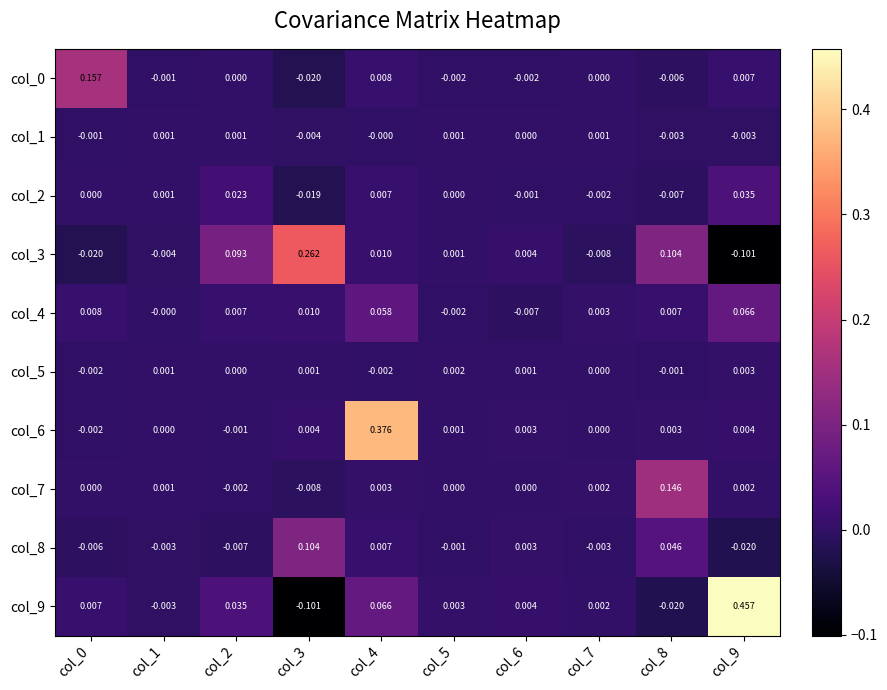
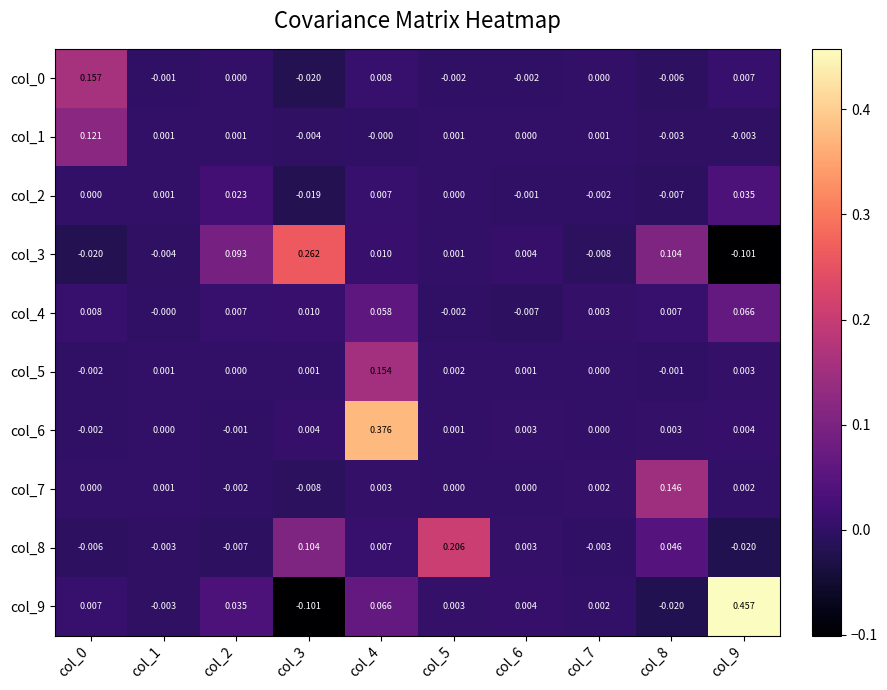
  {
    "col_0": {
      "col_0": 0.157,
      "col_1": -0.001,
      "col_2": 0.000,
      "col_3": -0.020,
      "col_4": 0.008,
      "col_5": -0.002,
      "col_6": -0.002,
      "col_7": 0.000,
      "col_8": -0.006,
      "col_9": 0.007
    },
    "col_1": {
-     "col_0": -0.001,
+     "col_0": 0.121,
      "col_1": 0.001,
      "col_2": 0.001,
      "col_3": -0.004,
      "col_4": -0.000,
      "col_5": 0.001,
      "col_6": 0.000,
      "col_7": 0.001,
      "col_8": -0.003,
      "col_9": -0.003
    },
    "col_2": {
      "col_0": 0.000,
      "col_1": 0.001,
      "col_2": 0.023,
      "col_3": -0.019,
      "col_4": 0.007,
      "col_5": 0.000,
      "col_6": -0.001,
      "col_7": -0.002,
      "col_8": -0.007,
      "col_9": 0.035
    },
    "col_3": {
      "col_0": -0.020,
      "col_1": -0.004,
      "col_2": 0.093,
      "col_3": 0.262,
      "col_4": 0.010,
      "col_5": 0.001,
      "col_6": 0.004,
      "col_7": -0.008,
      "col_8": 0.104,
      "col_9": -0.101
    },
    "col_4": {
      "col_0": 0.008,
      "col_1": -0.000,
      "col_2": 0.007,
      "col_3": 0.010,
      "col_4": 0.058,
      "col_5": -0.002,
      "col_6": -0.007,
      "col_7": 0.003,
      "col_8": 0.007,
      "col_9": 0.066
    },
    "col_5": {
      "col_0": -0.002,
      "col_1": 0.001,
      "col_2": 0.000,
      "col_3": 0.001,
-     "col_4": -0.002,
+     "col_4": 0.154,
      "col_5": 0.002,
      "col_6": 0.001,
      "col_7": 0.000,
      "col_8": -0.001,
      "col_9": 0.003
    },
    "col_6": {
      "col_0": -0.002,
      "col_1": 0.000,
      "col_2": -0.001,
      "col_3": 0.004,
      "col_4": 0.376,
      "col_5": 0.001,
      "col_6": 0.003,
      "col_7": 0.000,
      "col_8": 0.003,
      "col_9": 0.004
    },
    "col_7": {
      "col_0": 0.000,
      "col_1": 0.001,
      "col_2": -0.002,
      "col_3": -0.008,
      "col_4": 0.003,
      "col_5": 0.000,
      "col_6": 0.000,
      "col_7": 0.002,
      "col_8": 0.146,
      "col_9": 0.002
    },
    "col_8": {
      "col_0": -0.006,
      "col_1": -0.003,
      "col_2": -0.007,
      "col_3": 0.104,
      "col_4": 0.007,
-     "col_5": -0.001,
+     "col_5": 0.206,
      "col_6": 0.003,
      "col_7": -0.003,
      "col_8": 0.046,
      "col_9": -0.020
    },
    "col_9": {
      "col_0": 0.007,
      "col_1": -0.003,
      "col_2": 0.035,
      "col_3": -0.101,
      "col_4": 0.066,
      "col_5": 0.003,
      "col_6": 0.004,
      "col_7": 0.002,
      "col_8": -0.020,
      "col_9": 0.457
    }
  }
